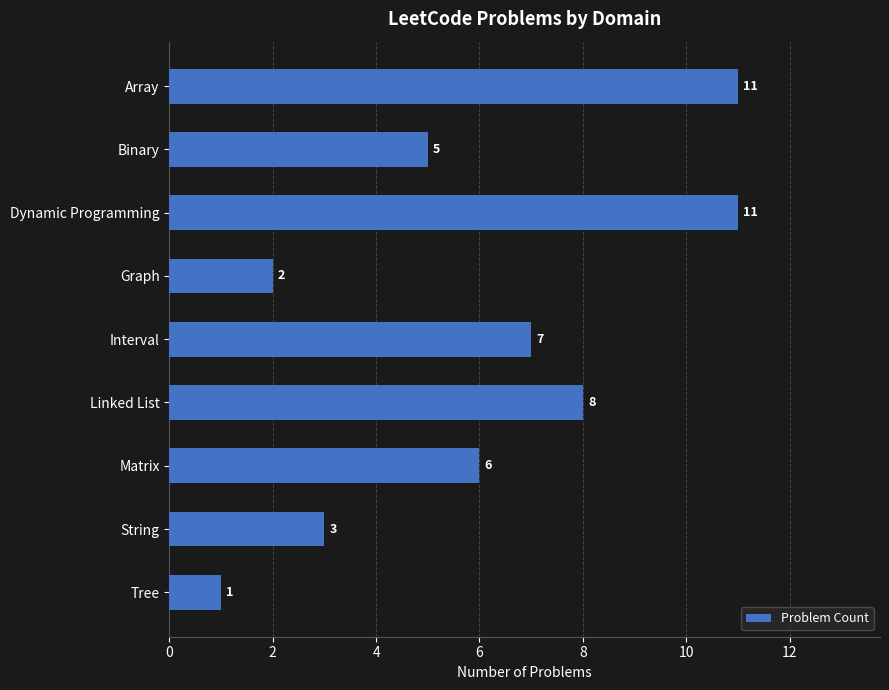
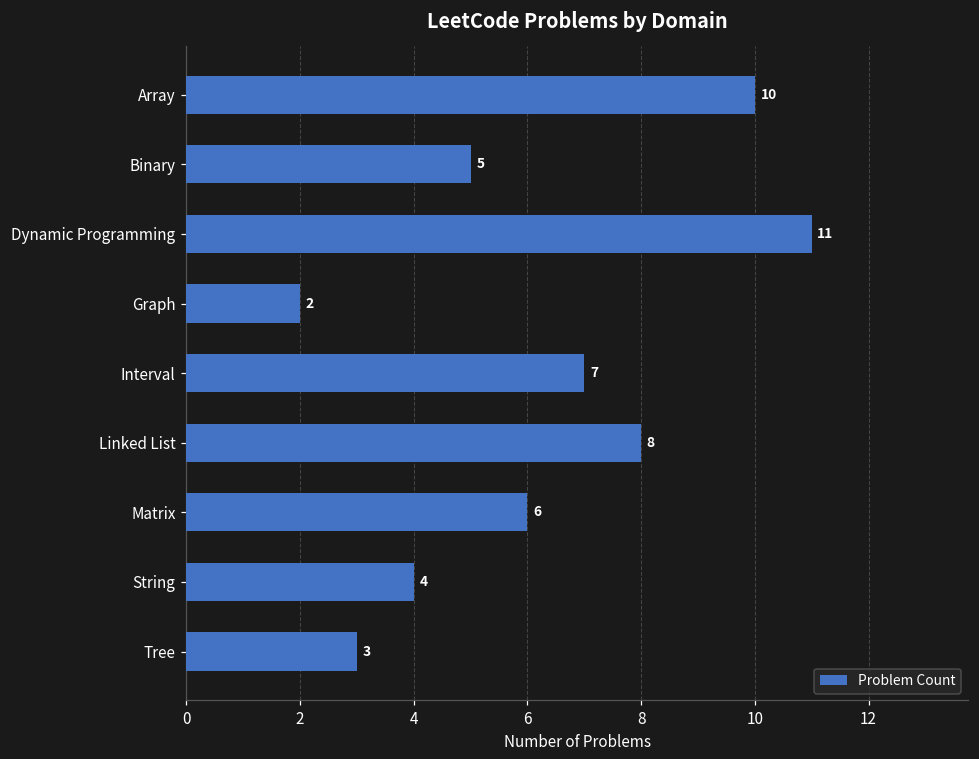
  {
-   "Array": 11,
+   "Array": 10,
    "Binary": 5,
    "Dynamic Programming": 11,
    "Graph": 2,
    "Interval": 7,
    "Linked List": 8,
    "Matrix": 6,
-   "String": 3,
-   "Tree": 1
+   "String": 4,
+   "Tree": 3
  }
